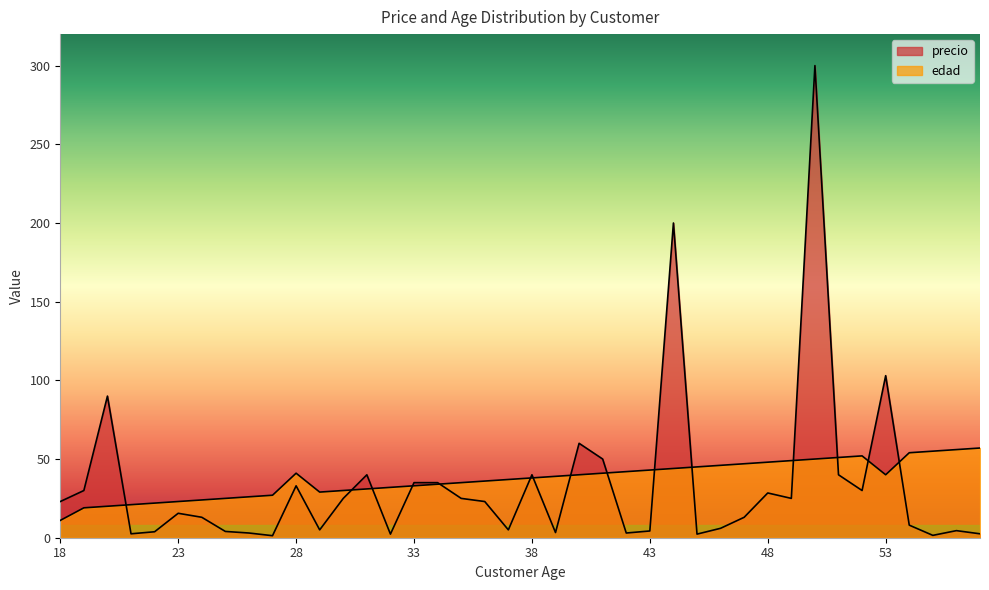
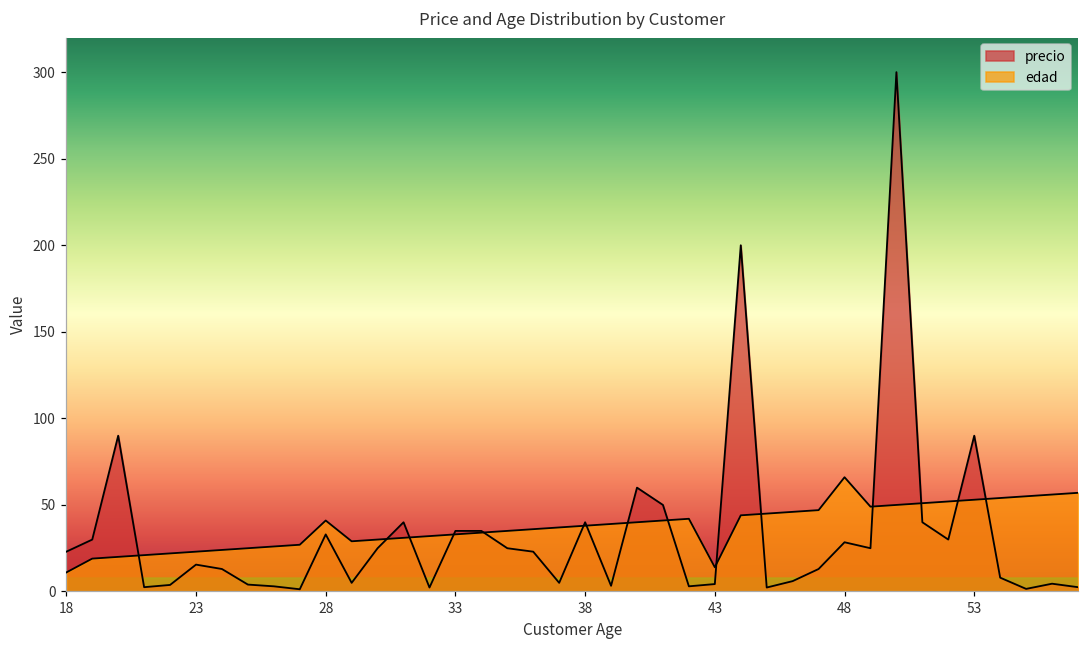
  {
    "precio": {
      "18": 23,
      "23": 16,
      "28": 33,
      "33": 35,
      "38": 40,
      "48": 28,
-     "53": 103
+     "53": 90
    },
    "edad": {
      "18": 11,
      "23": 23,
      "28": 41,
      "33": 33,
      "38": 38,
-     "43": 43,
-     "48": 48,
-     "53": 40
+     "43": 14,
+     "48": 66,
+     "53": 53
    }
  }
